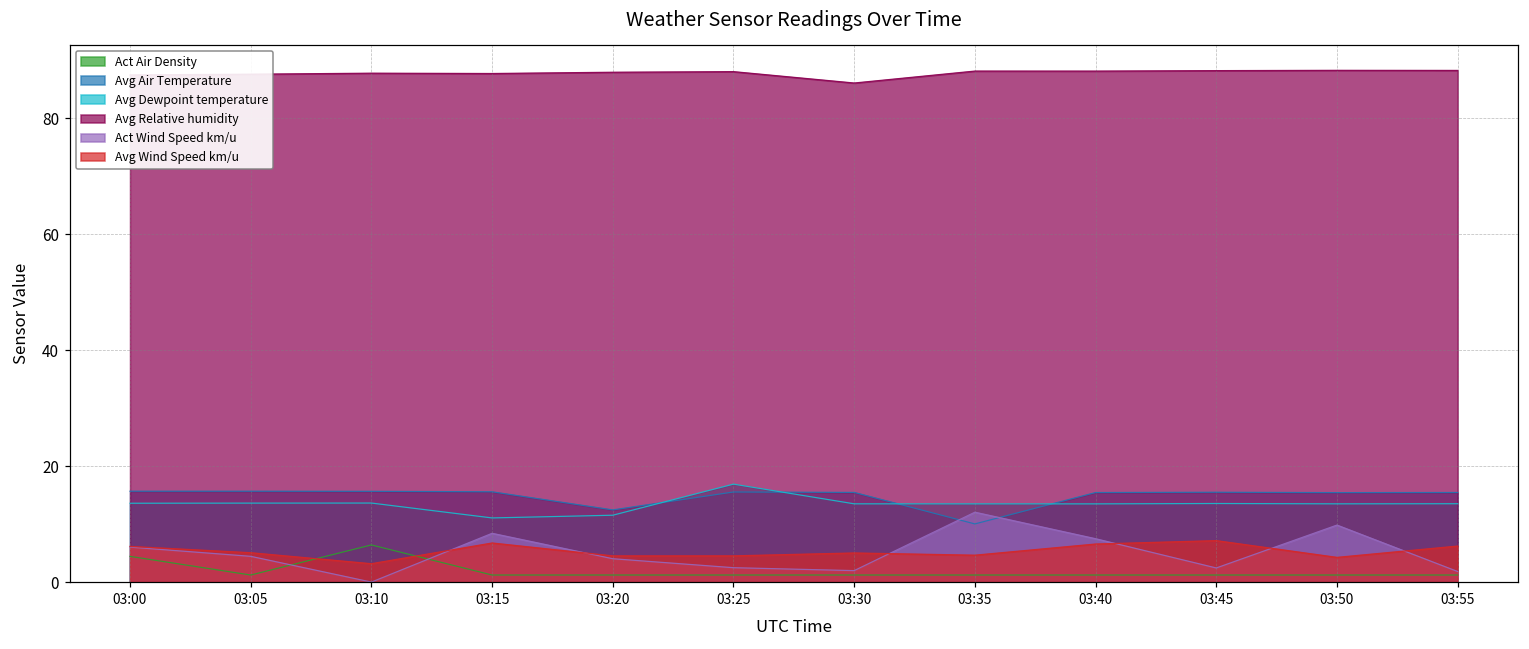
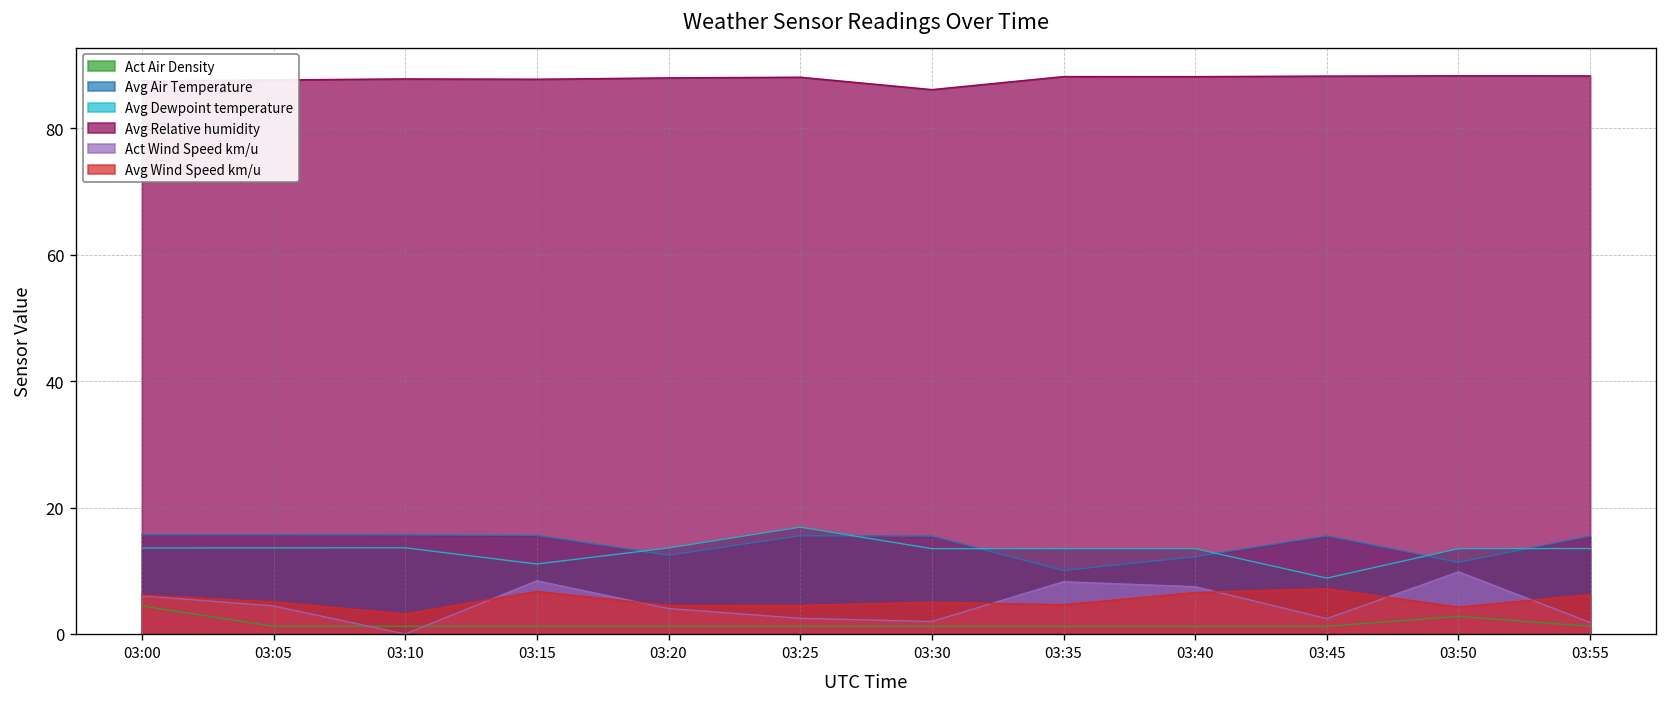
  {
    "Act Air Density": {
      "03:00": 4,
      "03:05": 1,
-     "03:10": 6,
+     "03:10": 1,
      "03:15": 1,
      "03:20": 1,
      "03:25": 1,
      "03:30": 1,
      "03:35": 1,
      "03:40": 1,
      "03:45": 1,
-     "03:50": 1,
+     "03:50": 3,
      "03:55": 1
    },
    "Avg Air Temperature": {
      "03:00": 16,
      "03:05": 16,
      "03:10": 16,
      "03:15": 16,
      "03:20": 12,
      "03:25": 16,
      "03:30": 15,
      "03:35": 10,
-     "03:40": 15,
+     "03:40": 12,
      "03:45": 15,
-     "03:50": 15,
+     "03:50": 11,
      "03:55": 15
    },
    "Avg Dewpoint temperature": {
      "03:00": 14,
      "03:05": 14,
      "03:10": 14,
      "03:15": 11,
-     "03:20": 12,
+     "03:20": 14,
      "03:25": 17,
      "03:30": 13,
      "03:35": 13,
      "03:40": 13,
-     "03:45": 14,
+     "03:45": 9,
      "03:50": 13,
      "03:55": 14
    },
    "Avg Relative humidity": {
      "03:10": 88,
      "03:15": 88,
      "03:20": 88,
      "03:25": 88,
      "03:30": 86,
      "03:35": 88,
      "03:40": 88,
      "03:45": 88,
      "03:50": 88,
      "03:55": 88
    },
    "Act Wind Speed km/u": {
      "03:05": 4,
      "03:10": 0,
      "03:15": 8,
      "03:20": 4,
      "03:25": 2,
      "03:30": 2,
-     "03:35": 12,
+     "03:35": 8,
      "03:40": 7,
      "03:45": 2,
      "03:50": 10,
      "03:55": 2
    },
    "Avg Wind Speed km/u": {
      "03:05": 5,
      "03:10": 3,
      "03:15": 7,
      "03:20": 5,
      "03:25": 5,
      "03:30": 5,
      "03:35": 5,
      "03:40": 7,
      "03:45": 7,
      "03:50": 4,
      "03:55": 6
    }
  }
